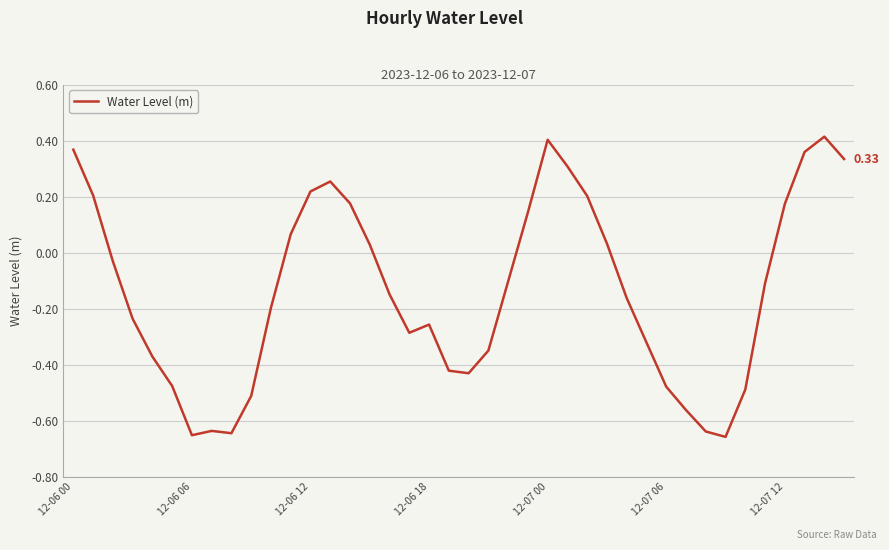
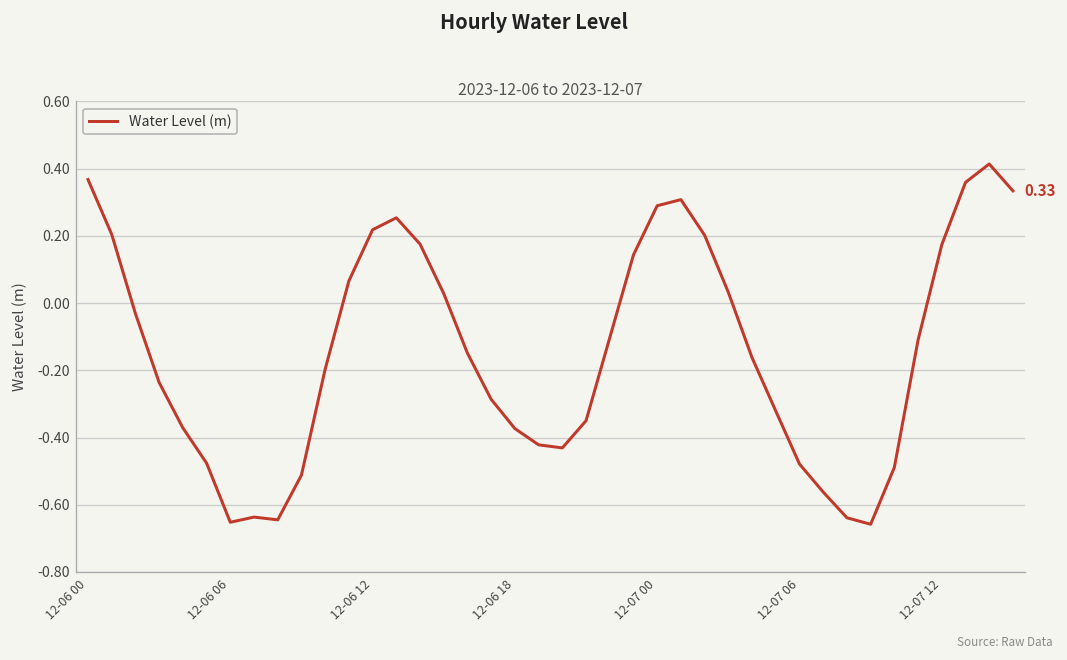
  {
    "12-06 00": 0.37,
    "12-06 06": -0.65,
    "12-06 12": 0.22,
-   "12-06 18": -0.26,
-   "12-07 00": 0.40,
+   "12-06 18": -0.37,
+   "12-07 00": 0.29,
    "12-07 06": -0.48,
    "12-07 12": 0.17
  }
